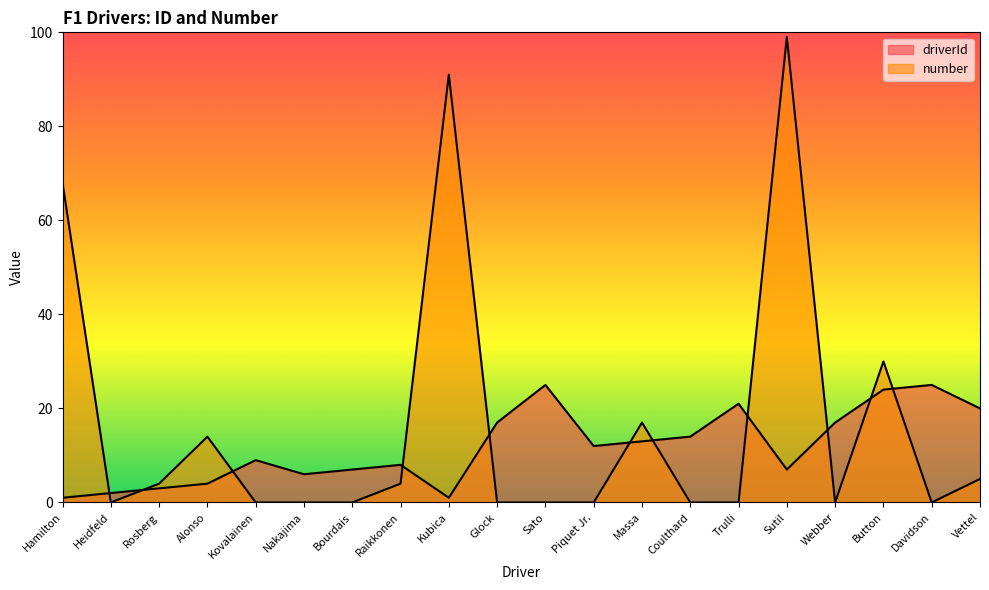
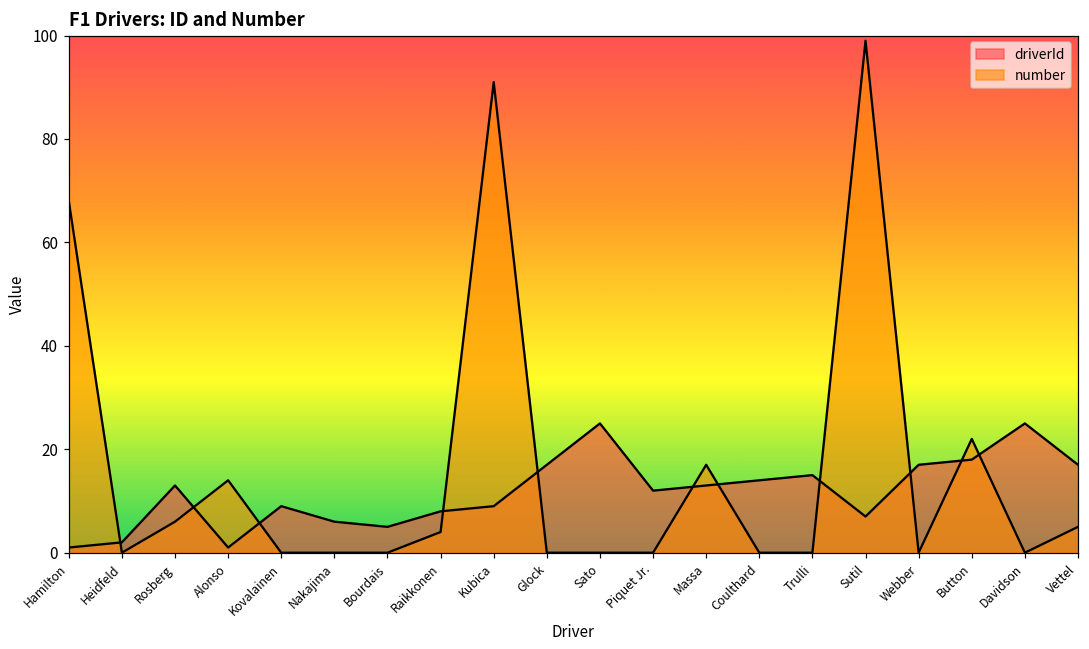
  {
    "driverId": {
      "Hamilton": 1,
      "Heidfeld": 2,
-     "Rosberg": 3,
-     "Alonso": 4,
+     "Rosberg": 13,
+     "Alonso": 1,
      "Kovalainen": 9,
      "Nakajima": 6,
-     "Bourdais": 7,
+     "Bourdais": 5,
      "Raikkonen": 8,
-     "Kubica": 1,
+     "Kubica": 9,
      "Glock": 17,
      "Sato": 25,
      "Piquet Jr.": 12,
      "Massa": 13,
      "Coulthard": 14,
-     "Trulli": 21,
+     "Trulli": 15,
      "Sutil": 7,
      "Webber": 17,
-     "Button": 24,
+     "Button": 18,
      "Davidson": 25,
-     "Vettel": 20
+     "Vettel": 17
    },
    "number": {
      "Hamilton": 68,
      "Heidfeld": 0,
-     "Rosberg": 4,
+     "Rosberg": 6,
      "Alonso": 14,
      "Kovalainen": 0,
      "Nakajima": 0,
      "Bourdais": 0,
      "Raikkonen": 4,
      "Kubica": 91,
      "Glock": 0,
      "Sato": 0,
      "Piquet Jr.": 0,
      "Massa": 17,
      "Coulthard": 0,
      "Trulli": 0,
      "Sutil": 99,
      "Webber": 0,
-     "Button": 30,
+     "Button": 22,
      "Davidson": 0,
      "Vettel": 5
    }
  }
